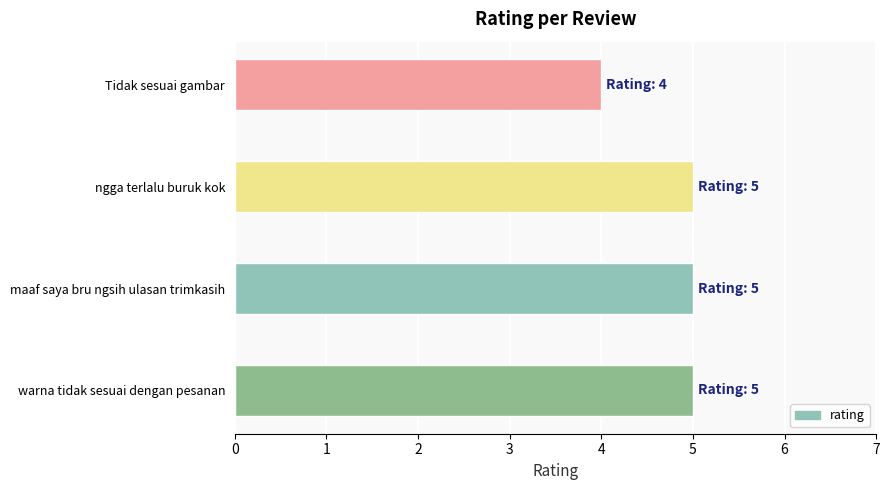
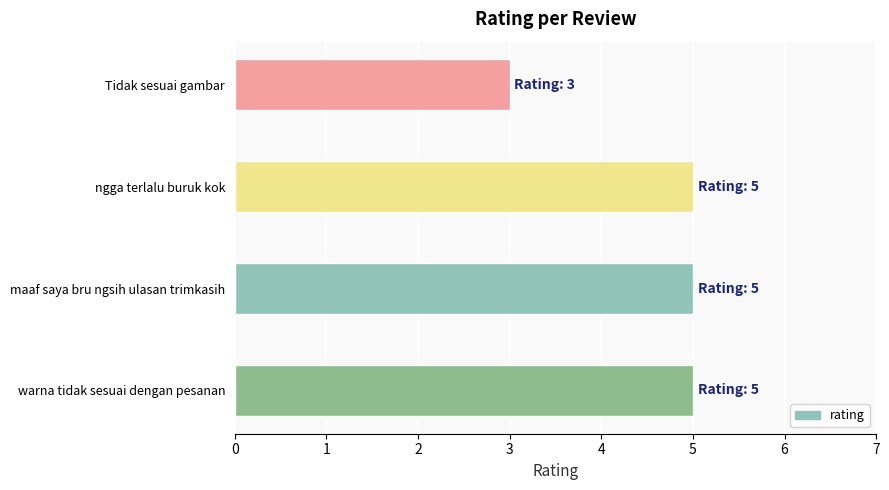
  {
-   "Tidak sesuai gambar": 4,
+   "Tidak sesuai gambar": 3,
    "ngga terlalu buruk kok": 5,
    "maaf saya bru ngsih ulasan trimkasih": 5,
    "warna tidak sesuai dengan pesanan": 5
  }
